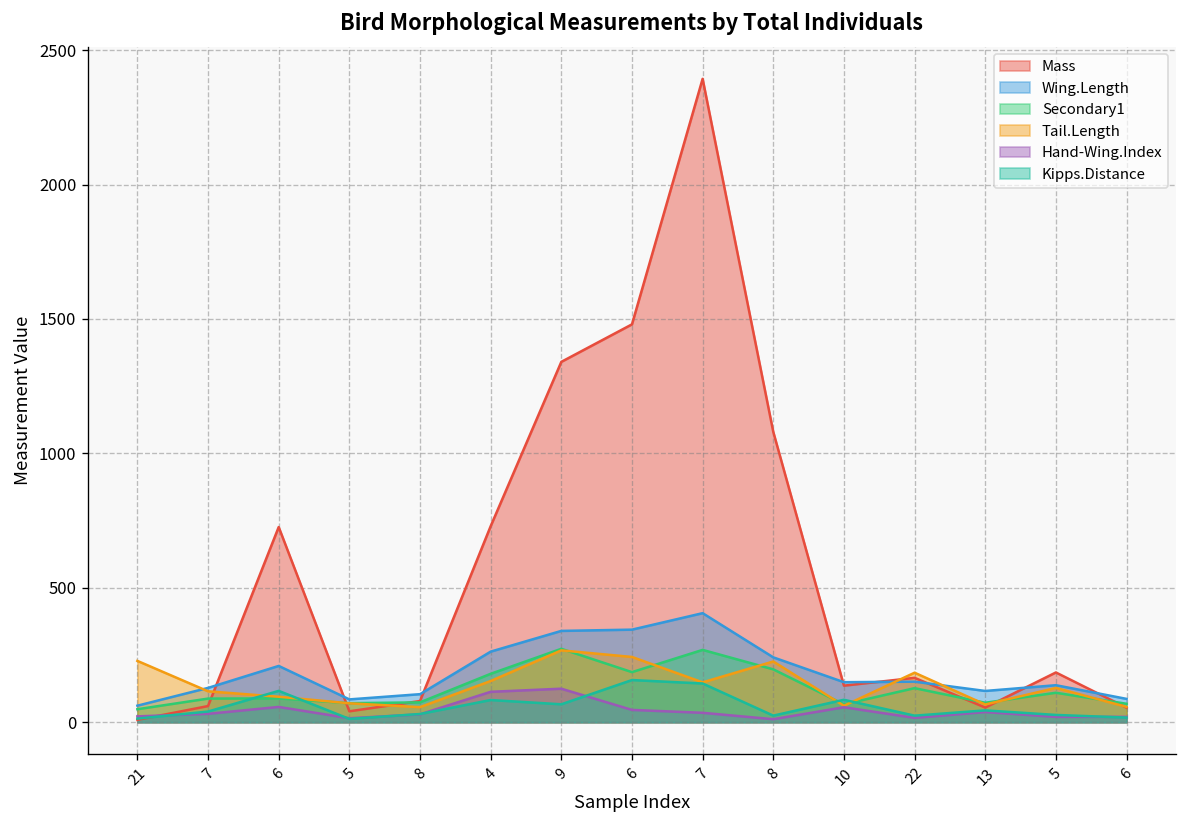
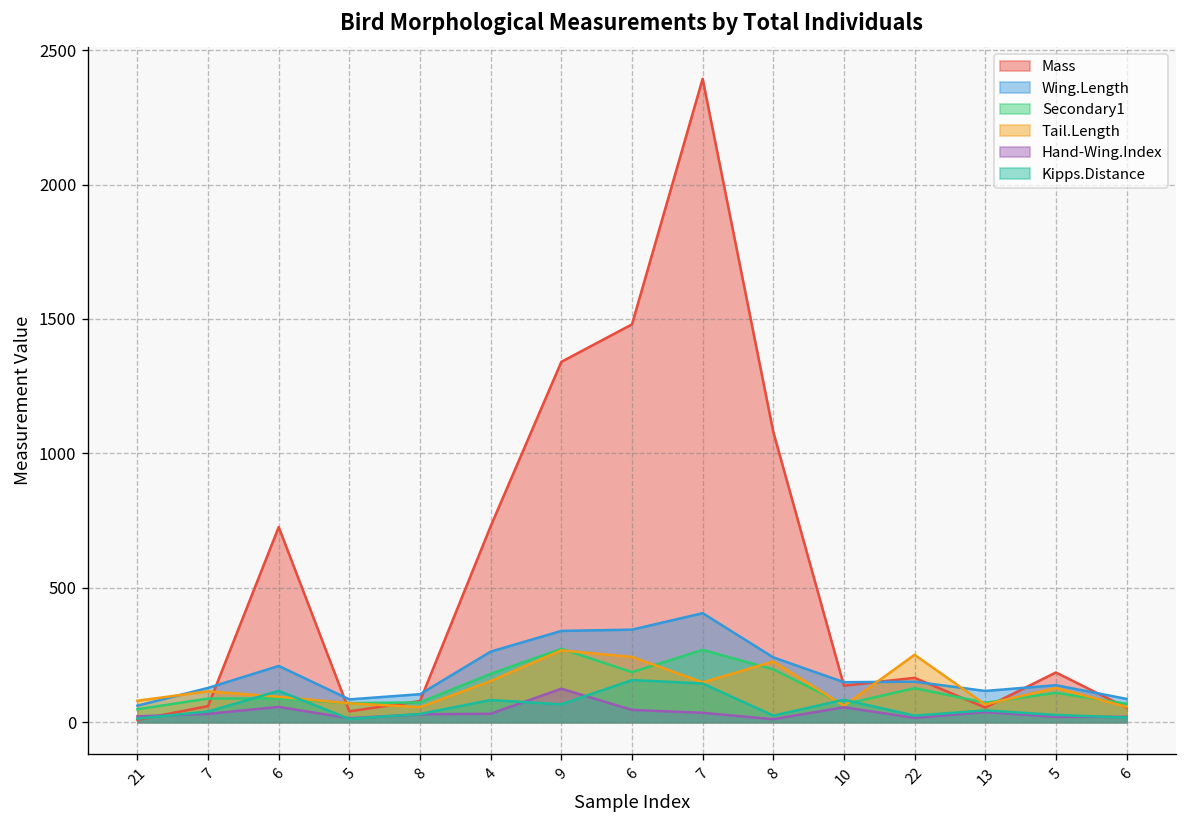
  {
    "Mass": {
      "4": 730,
      "9": 1340,
      "10": 140,
      "22": 170
    },
    "Tail.Length": {
-     "21": 230,
+     "21": 80,
      "4": 150,
-     "22": 180
+     "22": 250
    },
    "Hand-Wing.Index": {
-     "4": 110,
+     "4": 30,
      "9": 120
    }
  }
